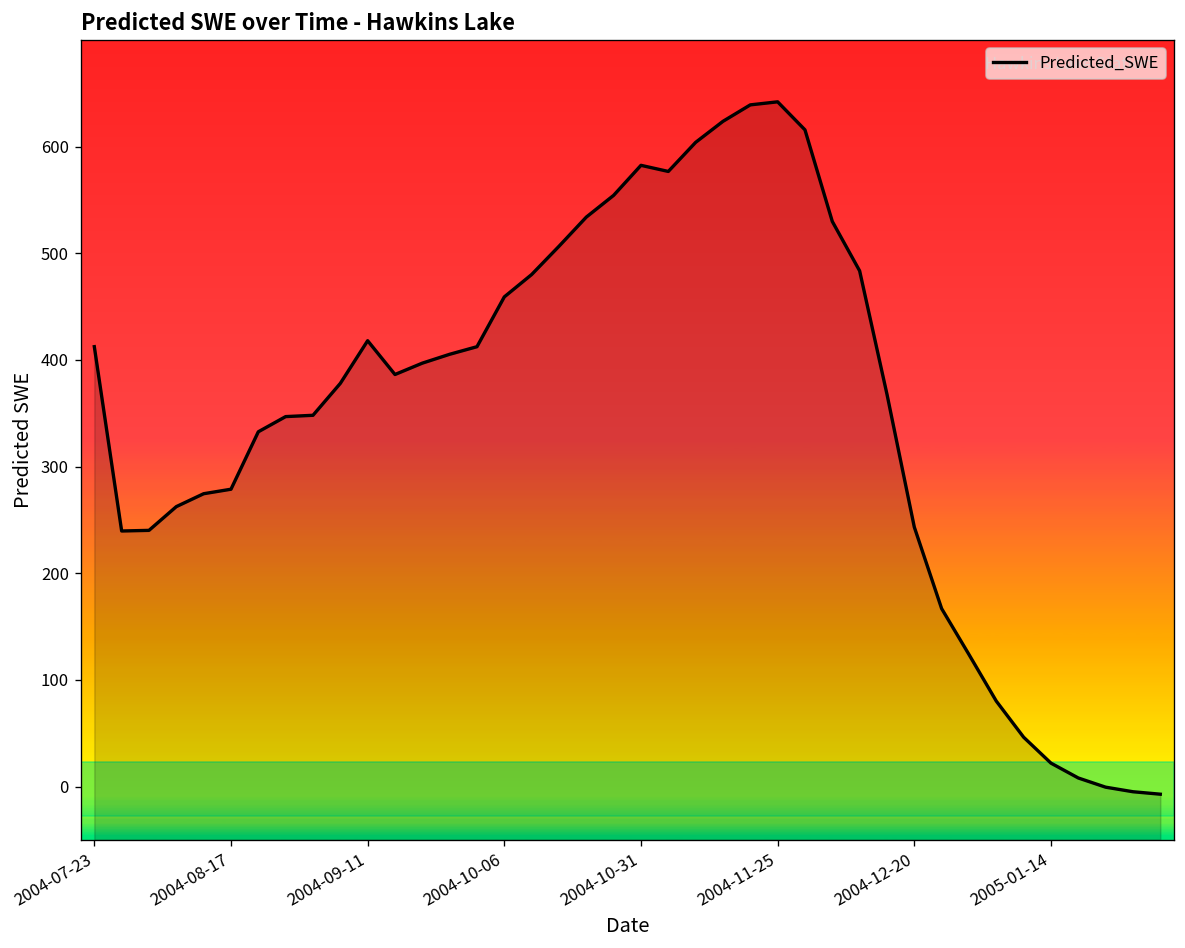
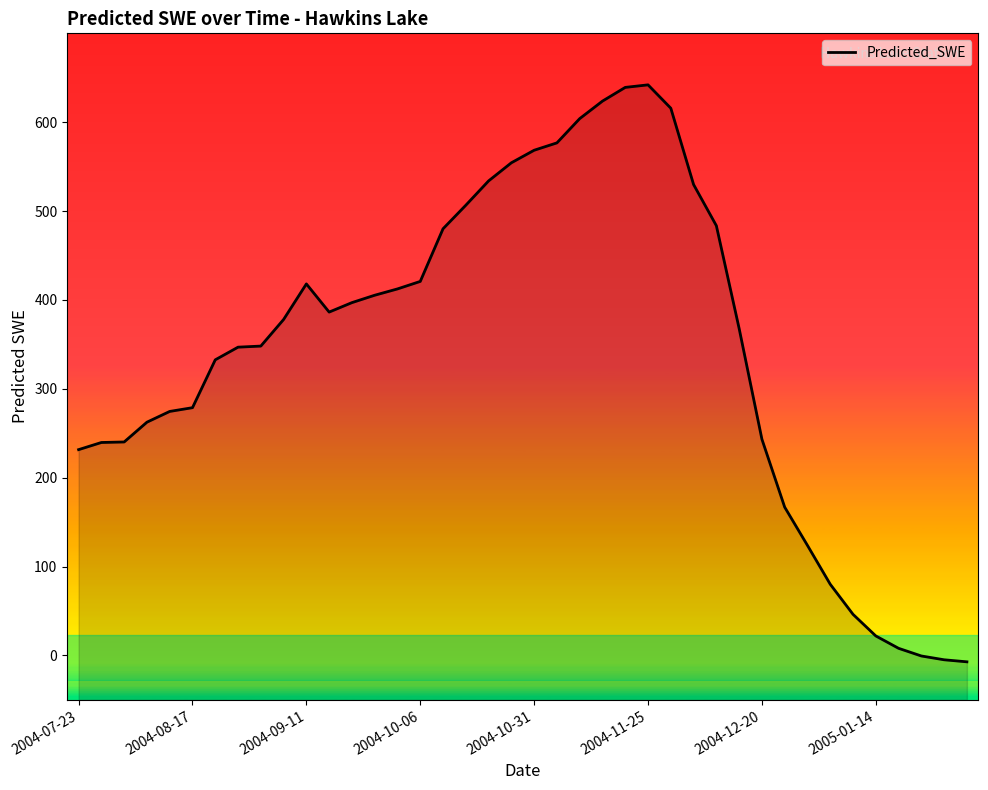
  {
-   "2004-07-23": 410,
+   "2004-07-23": 230,
    "2004-08-17": 280,
    "2004-09-11": 420,
-   "2004-10-06": 460,
-   "2004-10-31": 580,
+   "2004-10-06": 420,
+   "2004-10-31": 570,
    "2004-11-25": 640,
    "2004-12-20": 240
  }
